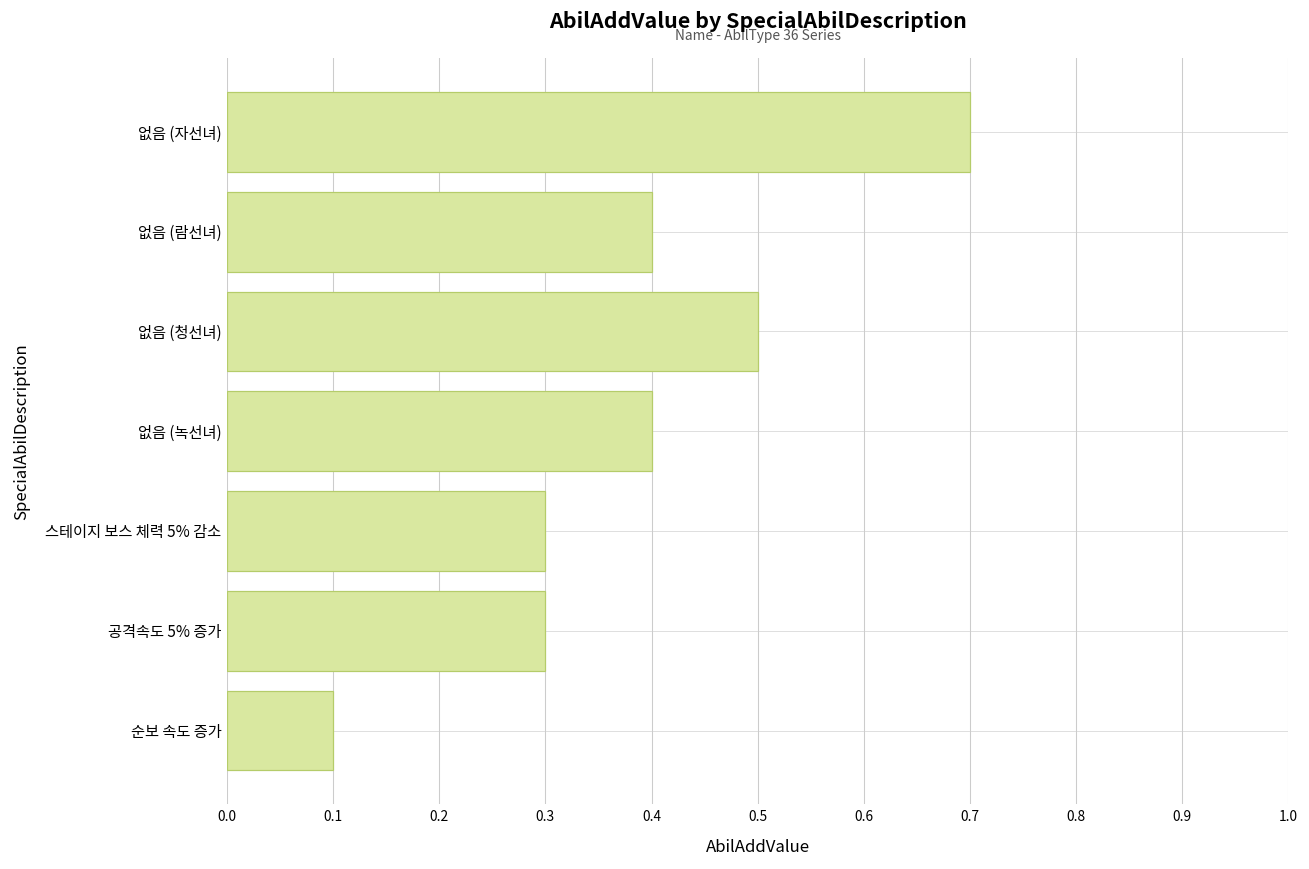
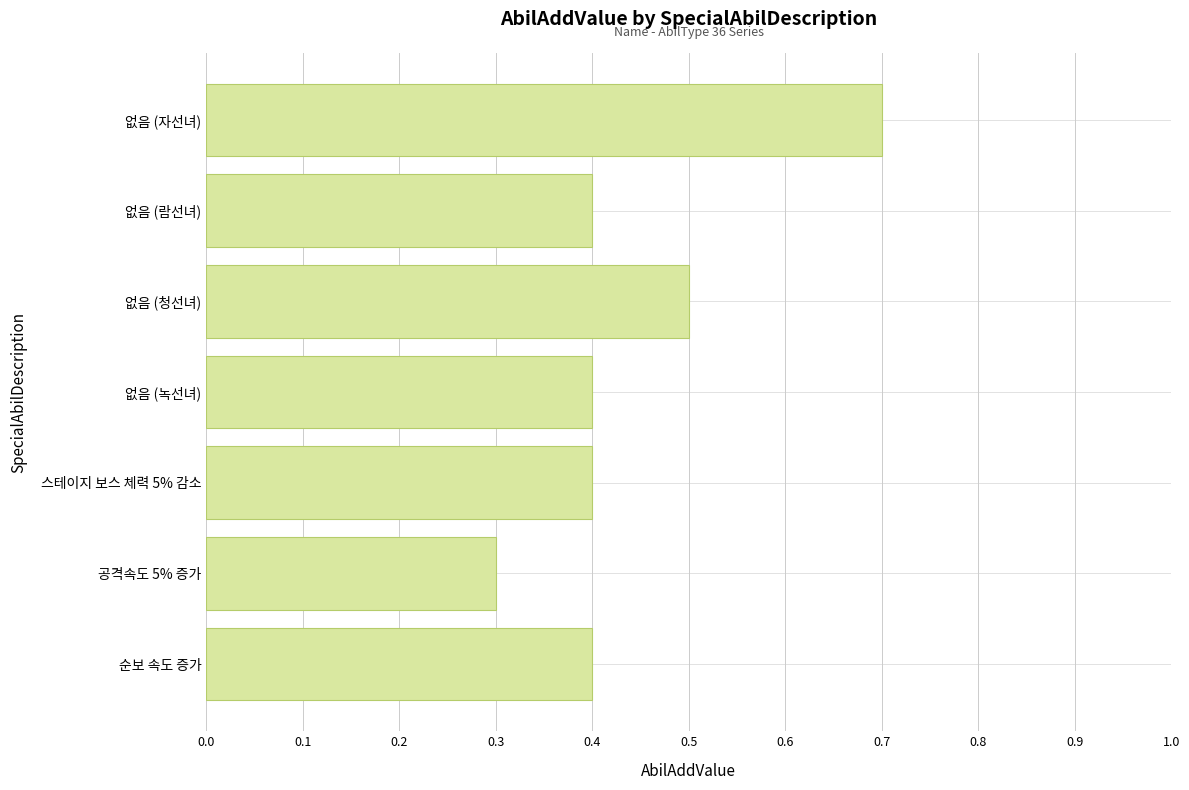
  {
    "없음 (자선녀)": 0.7,
    "없음 (람선녀)": 0.4,
    "없음 (청선녀)": 0.5,
    "없음 (녹선녀)": 0.4,
-   "스테이지 보스 체력 5% 감소": 0.3,
+   "스테이지 보스 체력 5% 감소": 0.4,
    "공격속도 5% 증가": 0.3,
-   "순보 속도 증가": 0.1
+   "순보 속도 증가": 0.4
  }
